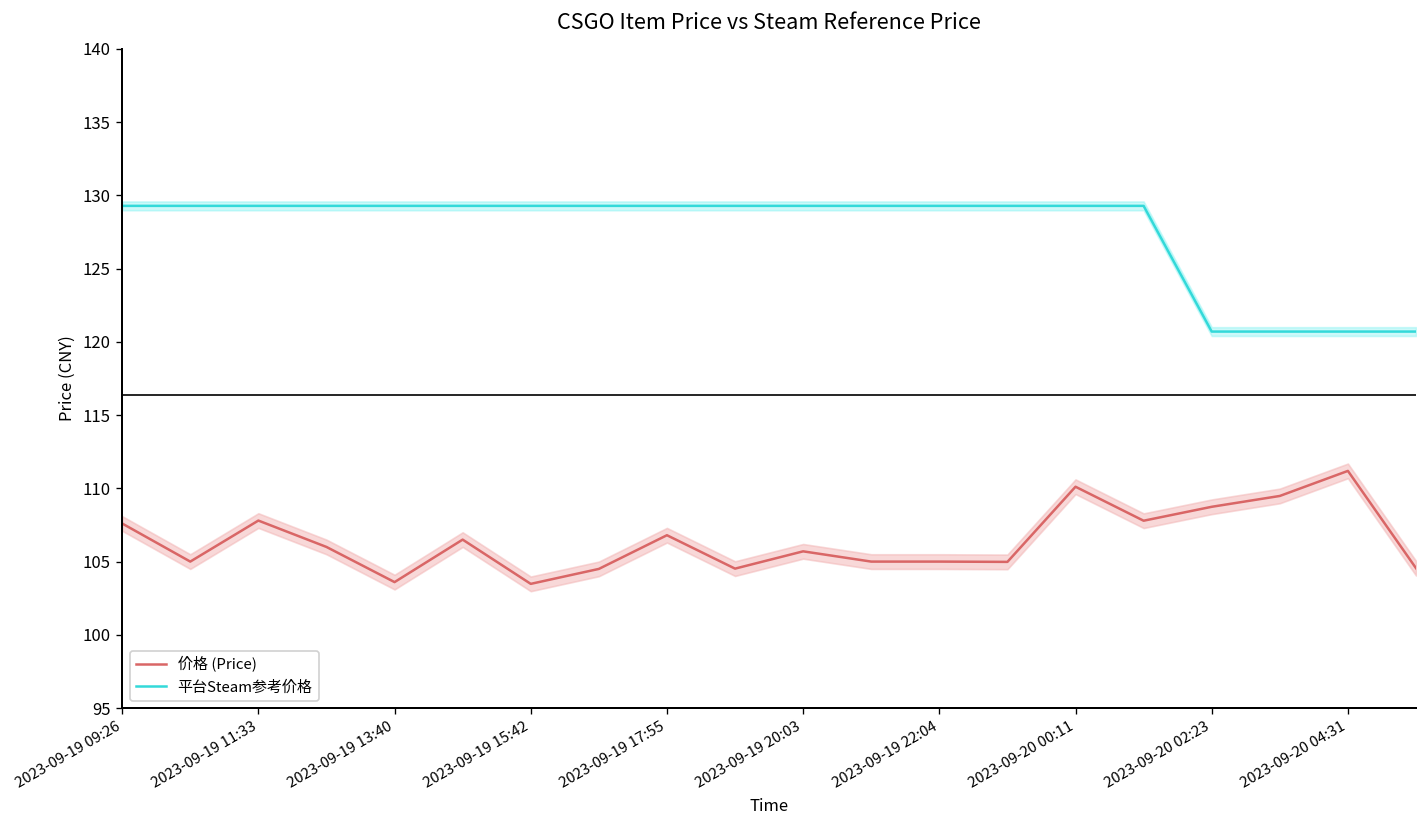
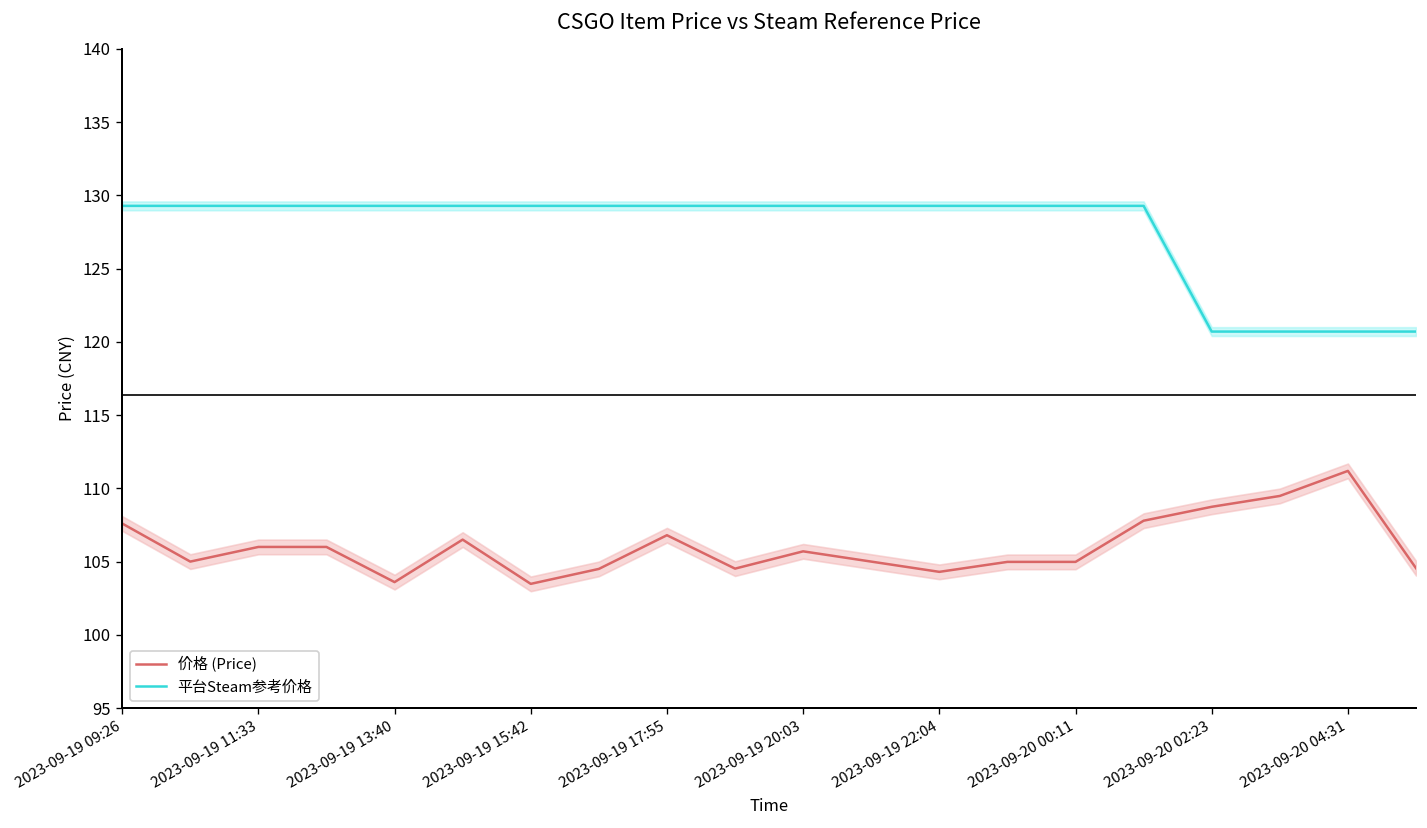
  {
    "价格 (Price)": {
      "2023-09-19 09:26": 107.6,
-     "2023-09-19 11:33": 107.8,
+     "2023-09-19 11:33": 106.0,
      "2023-09-19 13:40": 103.6,
      "2023-09-19 15:42": 103.5,
      "2023-09-19 17:55": 106.8,
      "2023-09-19 20:03": 105.7,
-     "2023-09-19 22:04": 105.0,
-     "2023-09-20 00:11": 110.1,
+     "2023-09-19 22:04": 104.3,
+     "2023-09-20 00:11": 105.0,
      "2023-09-20 02:23": 108.7,
      "2023-09-20 04:31": 111.2
    },
    "平台Steam参考价格": {
      "2023-09-19 09:26": 129.3,
      "2023-09-19 11:33": 129.3,
      "2023-09-19 13:40": 129.3,
      "2023-09-19 15:42": 129.3,
      "2023-09-19 17:55": 129.3,
      "2023-09-19 20:03": 129.3,
      "2023-09-19 22:04": 129.3,
      "2023-09-20 00:11": 129.3,
      "2023-09-20 02:23": 120.7,
      "2023-09-20 04:31": 120.7
    }
  }
